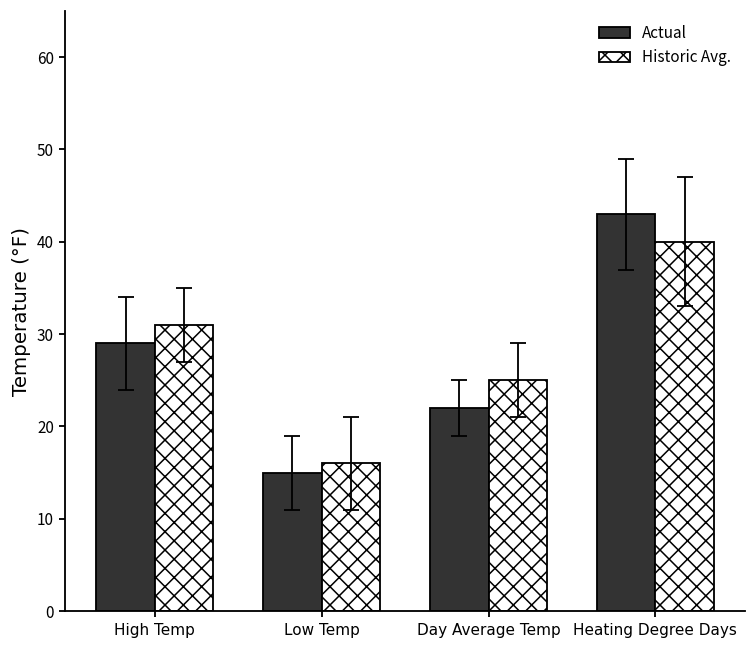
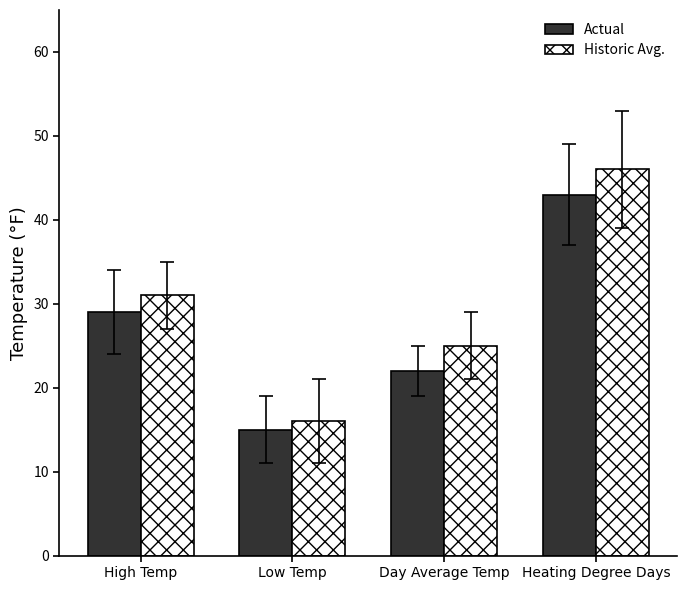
  {
    "Actual": {
      "High Temp": 29,
      "Low Temp": 15,
      "Day Average Temp": 22,
      "Heating Degree Days": 43
    },
    "Historic Avg.": {
      "High Temp": 31,
      "Low Temp": 16,
      "Day Average Temp": 25,
-     "Heating Degree Days": 40
+     "Heating Degree Days": 46
    }
  }
